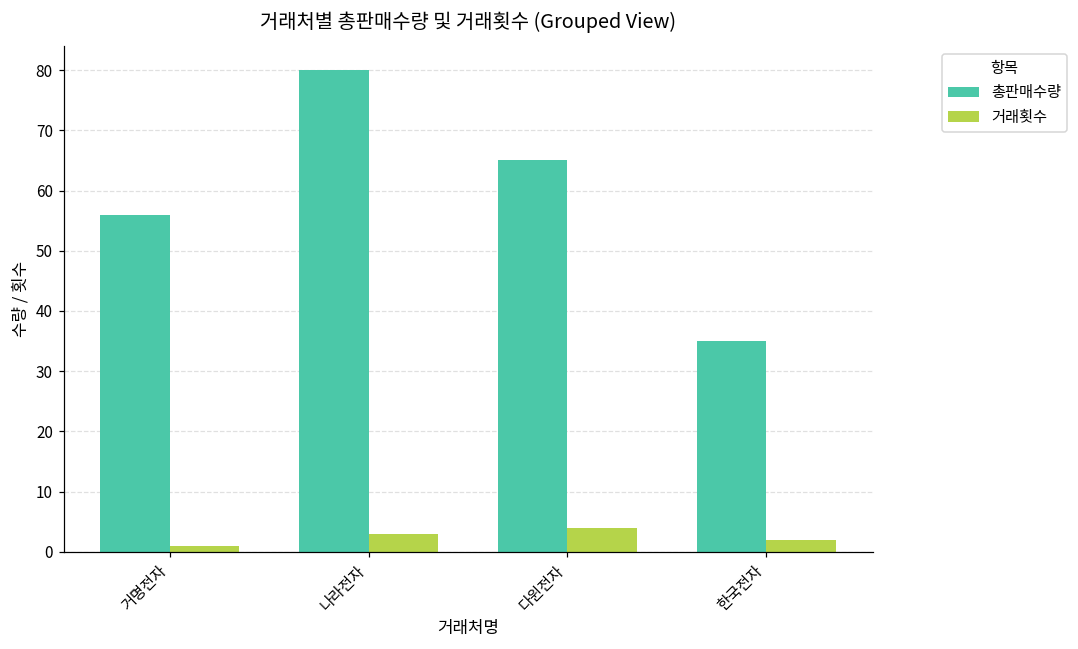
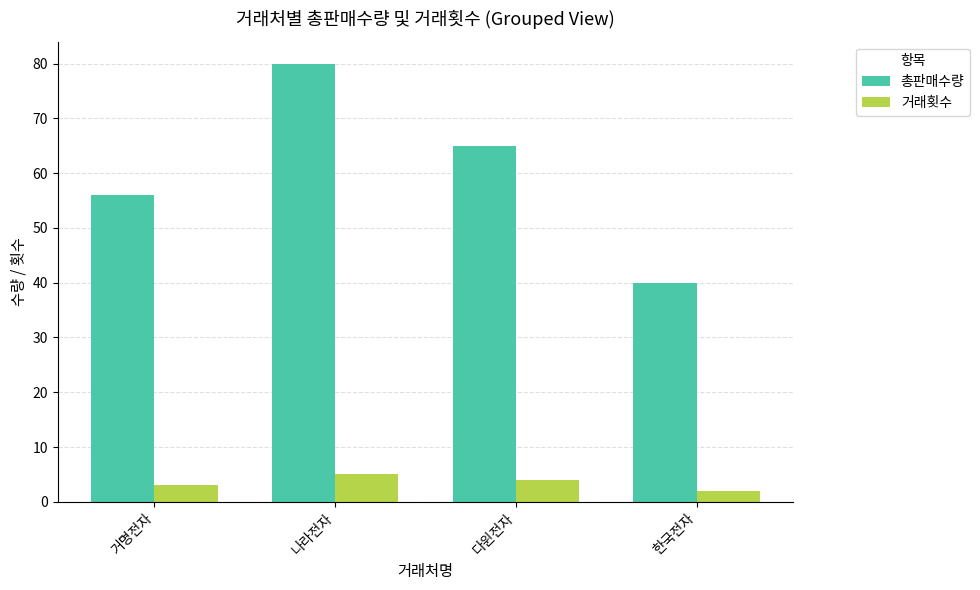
  {
    "총판매수량": {
      "거명전자": 56,
      "나라전자": 80,
      "다윈전자": 65,
-     "한국전자": 35
+     "한국전자": 40
    },
    "거래횟수": {
-     "거명전자": 1,
-     "나라전자": 3,
+     "거명전자": 3,
+     "나라전자": 5,
      "다윈전자": 4,
      "한국전자": 2
    }
  }
